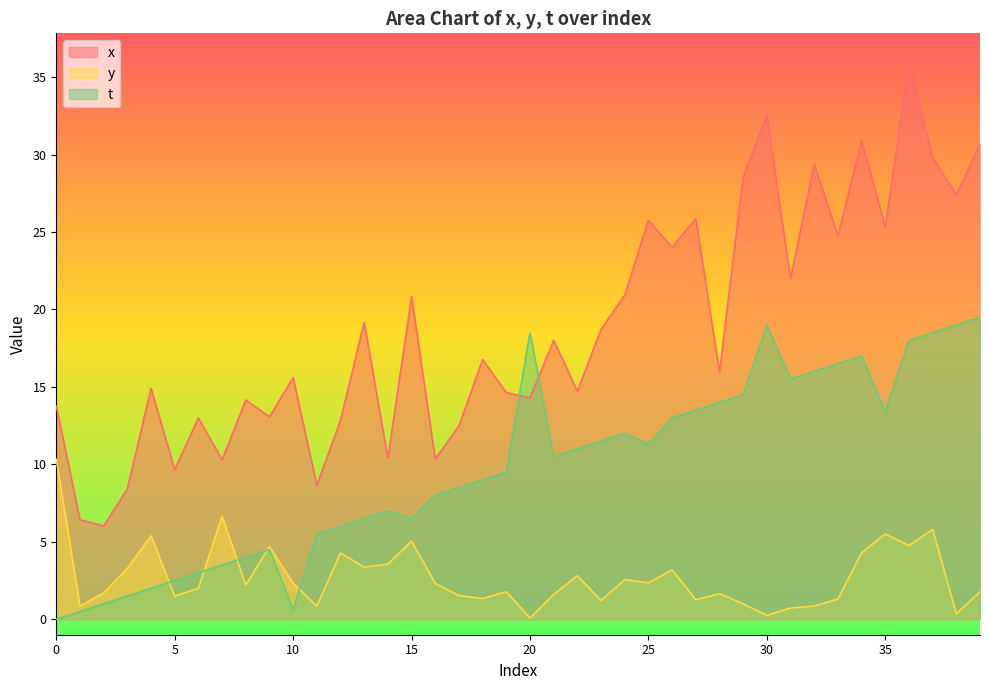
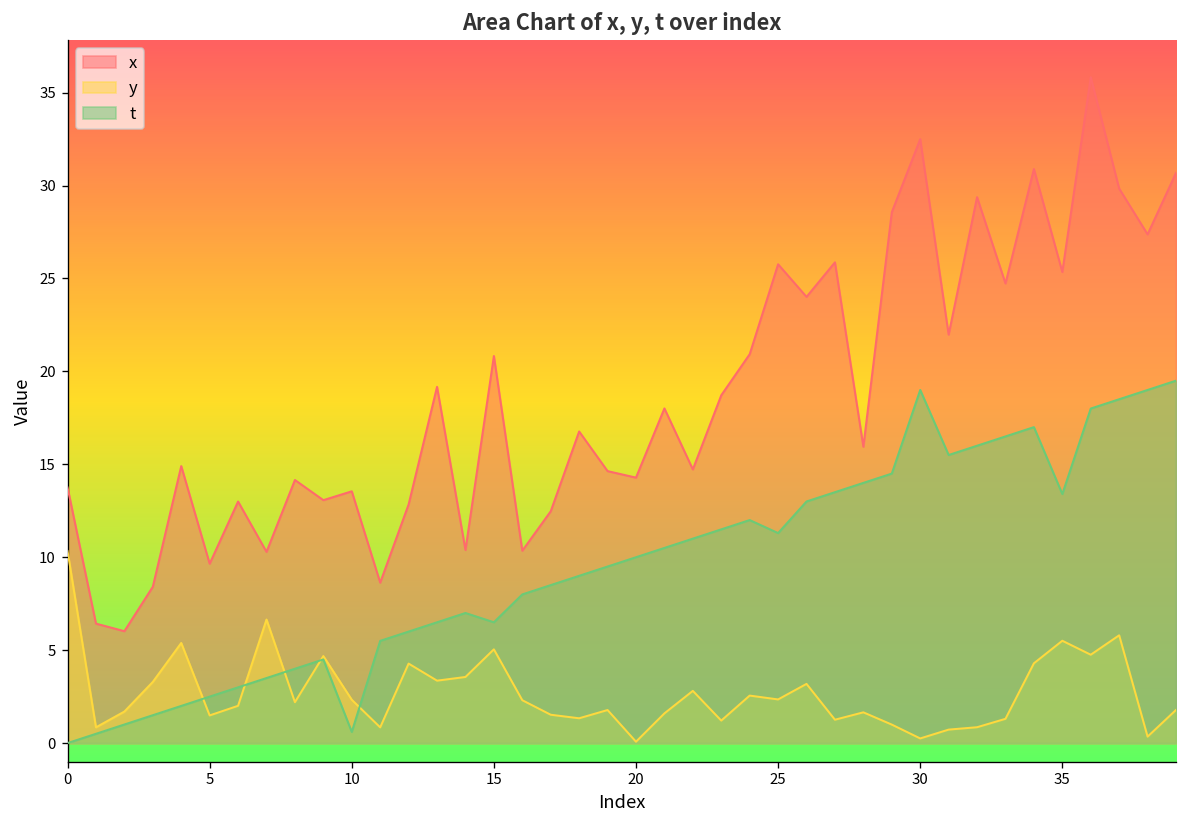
  {
    "x": {
      "0": 13.8,
      "5": 9.7,
-     "10": 15.6,
+     "10": 13.5,
      "15": 20.8,
      "20": 14.3,
      "25": 25.8,
      "30": 32.5,
      "35": 25.3
    },
    "y": {
      "0": 10.3,
      "5": 1.5,
      "10": 2.3,
      "15": 5.0,
      "20": 0.1,
      "25": 2.3,
      "30": 0.3,
      "35": 5.5
    },
    "t": {
      "0": 0.0,
      "5": 2.5,
      "10": 0.6,
      "15": 6.5,
-     "20": 18.5,
+     "20": 10.0,
      "25": 11.3,
      "30": 19.0,
      "35": 13.4
    }
  }
